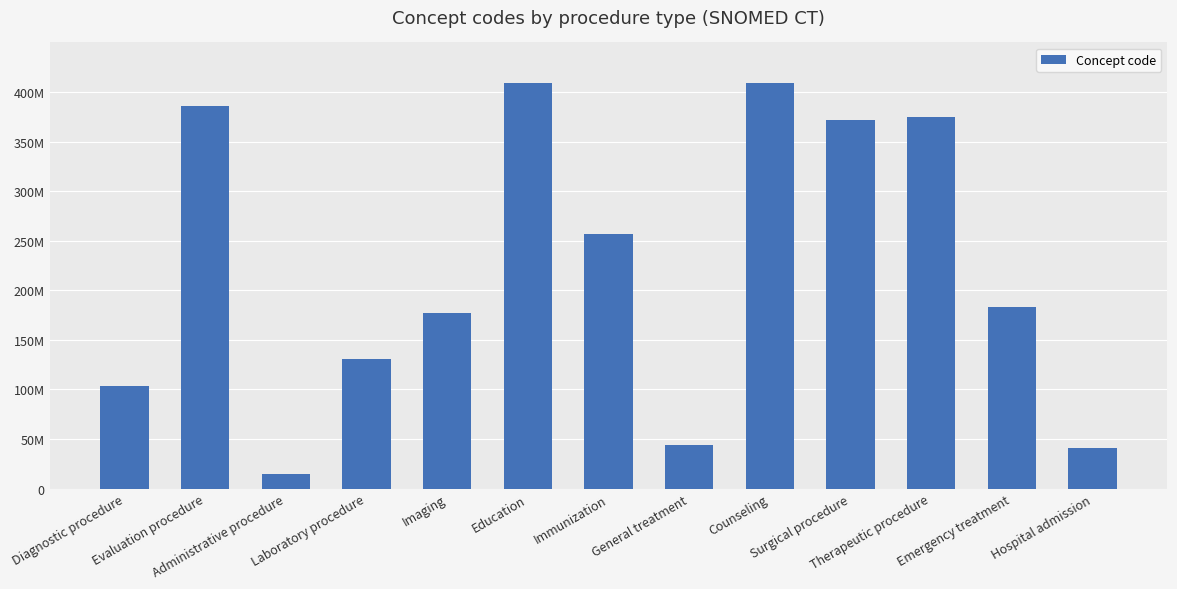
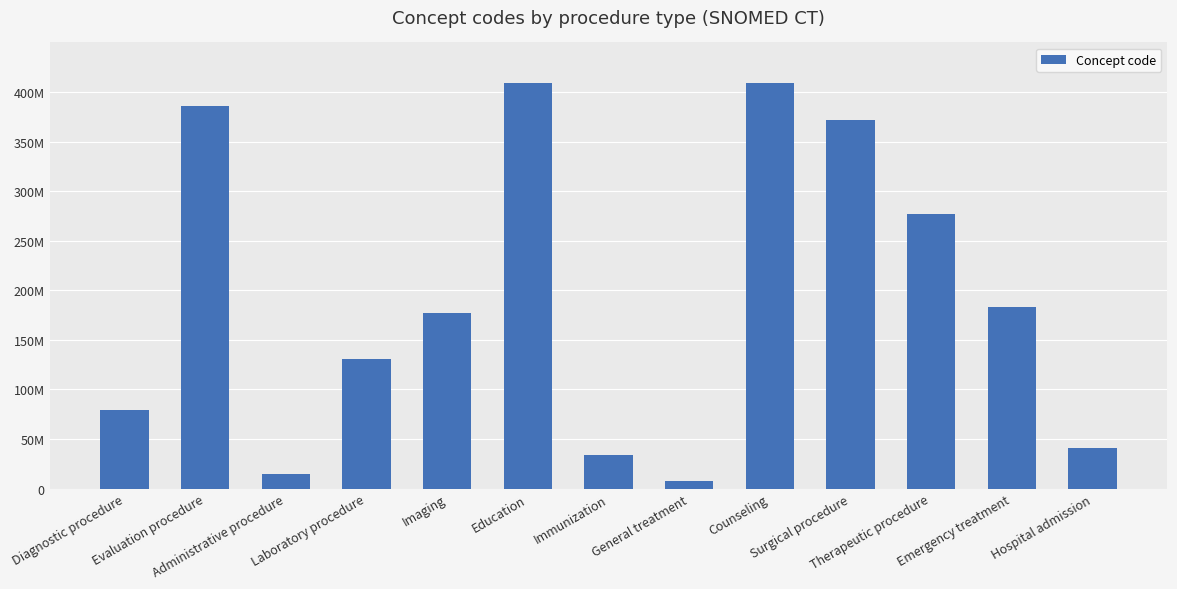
  {
-   "Diagnostic procedure": 100000000,
+   "Diagnostic procedure": 80000000,
    "Evaluation procedure": 390000000,
    "Administrative procedure": 10000000,
    "Laboratory procedure": 130000000,
    "Imaging": 180000000,
    "Education": 410000000,
-   "Immunization": 260000000,
-   "General treatment": 40000000,
+   "Immunization": 30000000,
+   "General treatment": 10000000,
    "Counseling": 410000000,
    "Surgical procedure": 370000000,
-   "Therapeutic procedure": 370000000,
+   "Therapeutic procedure": 280000000,
    "Emergency treatment": 180000000,
    "Hospital admission": 40000000
  }
